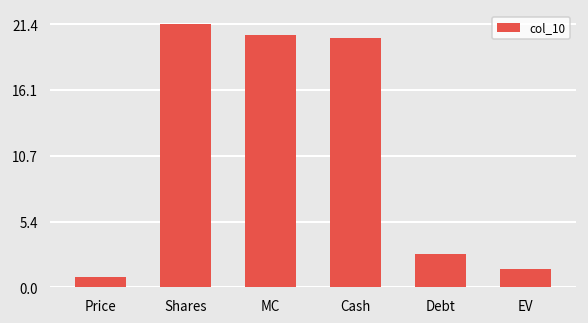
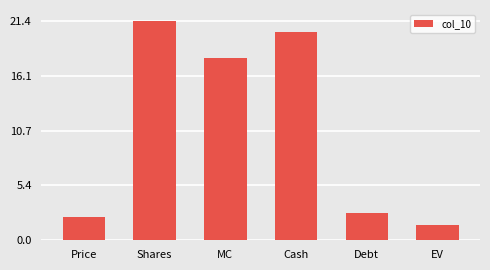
  {
-   "Price": 0.8,
+   "Price": 2.3,
    "Shares": 21.4,
-   "MC": 20.5,
+   "MC": 17.8,
    "Cash": 20.3,
    "Debt": 2.7,
    "EV": 1.5
  }
